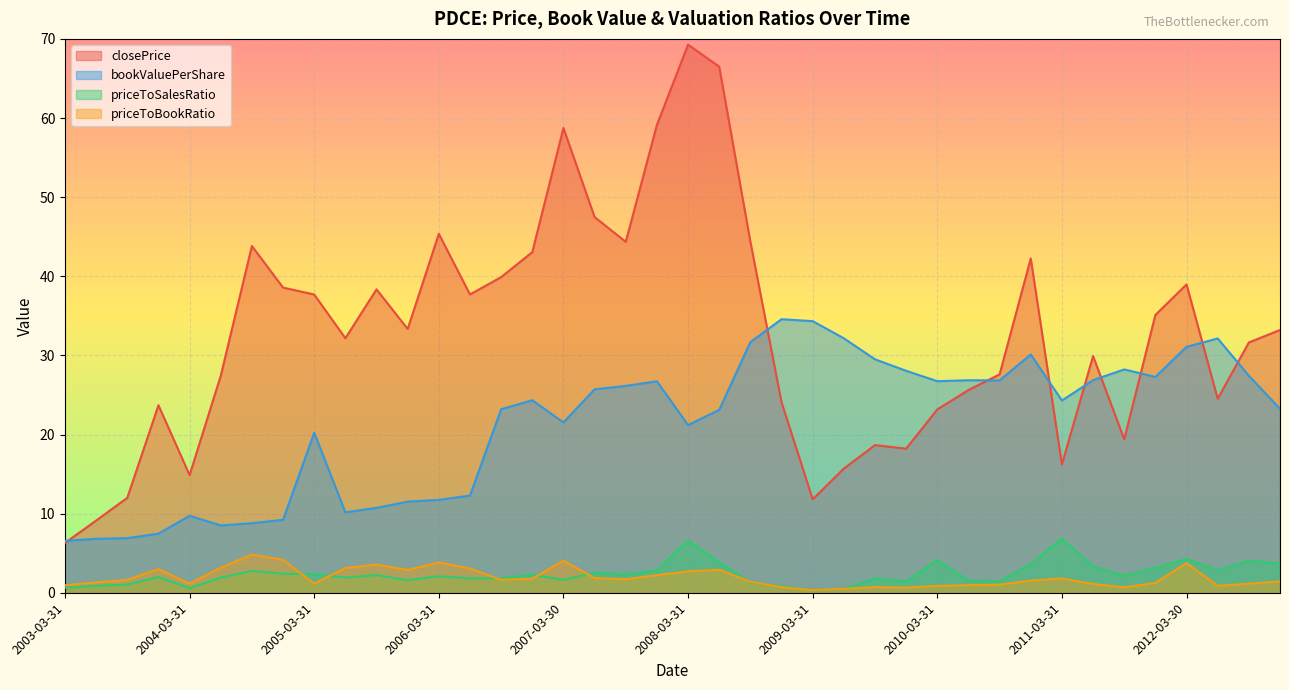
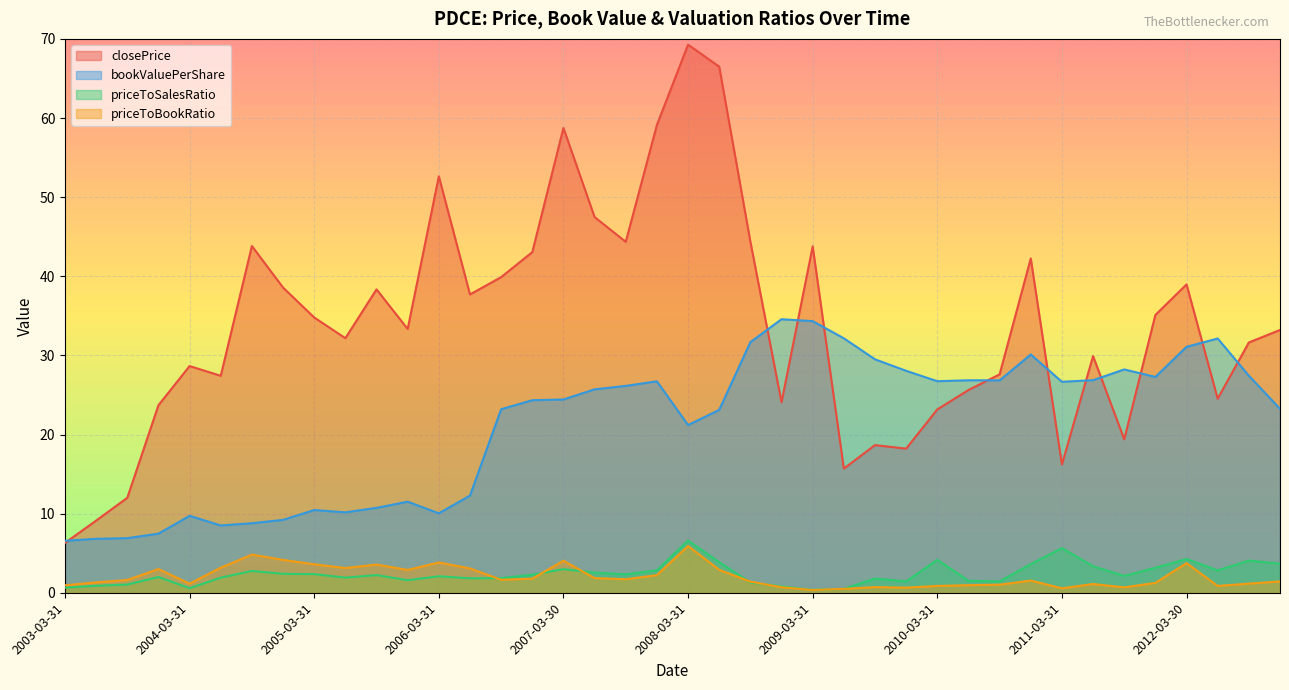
  {
    "closePrice": {
-     "2004-03-31": 15,
-     "2005-03-31": 38,
-     "2006-03-31": 45,
+     "2004-03-31": 29,
+     "2005-03-31": 35,
+     "2006-03-31": 53,
      "2007-03-30": 59,
      "2008-03-31": 69,
-     "2009-03-31": 12,
+     "2009-03-31": 44,
      "2010-03-31": 23,
      "2011-03-31": 16,
      "2012-03-30": 39
    },
    "bookValuePerShare": {
      "2004-03-31": 10,
-     "2005-03-31": 20,
-     "2006-03-31": 12,
-     "2007-03-30": 22,
+     "2005-03-31": 10,
+     "2006-03-31": 10,
+     "2007-03-30": 24,
      "2008-03-31": 21,
      "2009-03-31": 34,
      "2010-03-31": 27,
-     "2011-03-31": 24,
+     "2011-03-31": 27,
      "2012-03-30": 31
    },
    "priceToSalesRatio": {
      "2004-03-31": 1,
      "2005-03-31": 2,
      "2006-03-31": 2,
-     "2007-03-30": 2,
+     "2007-03-30": 3,
      "2008-03-31": 7,
      "2010-03-31": 4,
-     "2011-03-31": 7,
+     "2011-03-31": 6,
      "2012-03-30": 4
    },
    "priceToBookRatio": {
      "2004-03-31": 1,
-     "2005-03-31": 1,
+     "2005-03-31": 4,
      "2006-03-31": 4,
      "2007-03-30": 4,
-     "2008-03-31": 3,
+     "2008-03-31": 6,
      "2010-03-31": 1,
-     "2011-03-31": 2,
+     "2011-03-31": 1,
      "2012-03-30": 4
    }
  }
